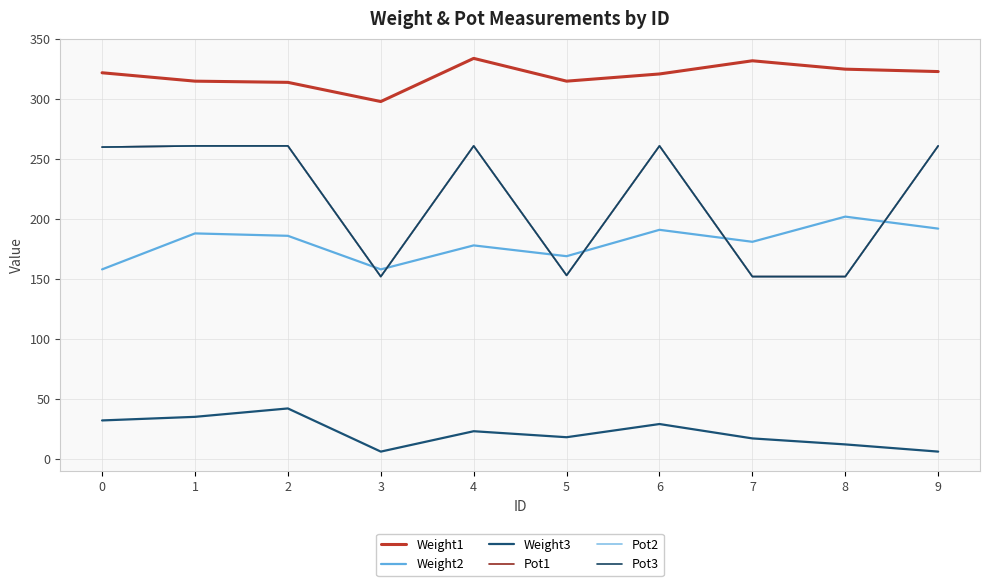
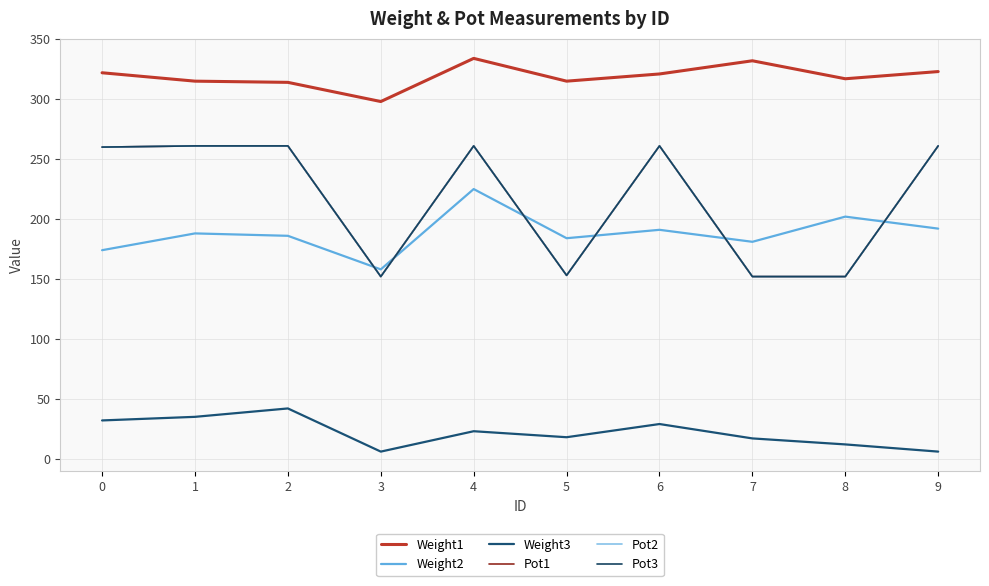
  {
    "Weight1": {
      "0": 322,
      "1": 315,
      "2": 314,
      "3": 298,
      "4": 334,
      "5": 315,
      "6": 321,
      "7": 332,
-     "8": 325,
+     "8": 317,
      "9": 323
    },
    "Weight2": {
-     "0": 158,
+     "0": 174,
      "1": 188,
      "2": 186,
      "3": 158,
-     "4": 178,
-     "5": 169,
+     "4": 225,
+     "5": 184,
      "6": 191,
      "7": 181,
      "8": 202,
      "9": 192
    }
  }
